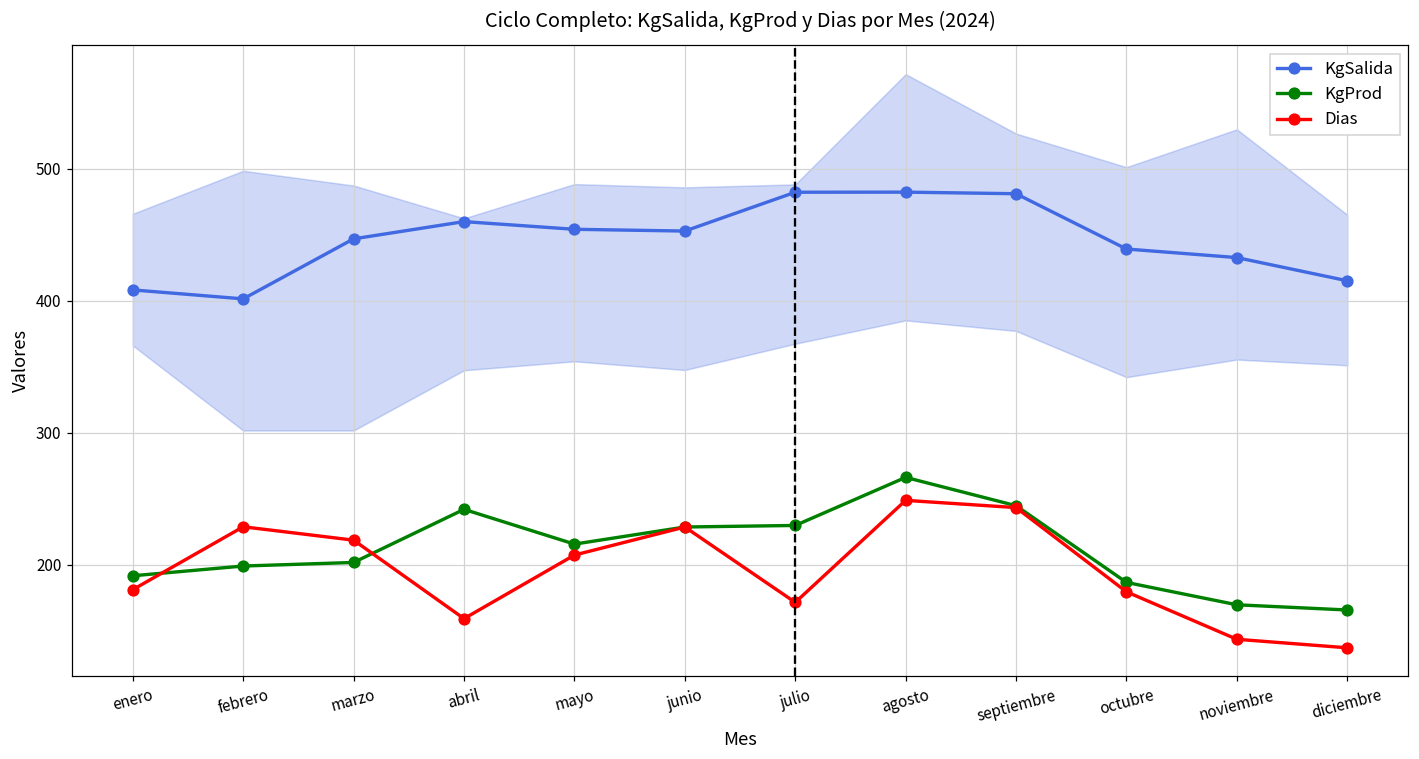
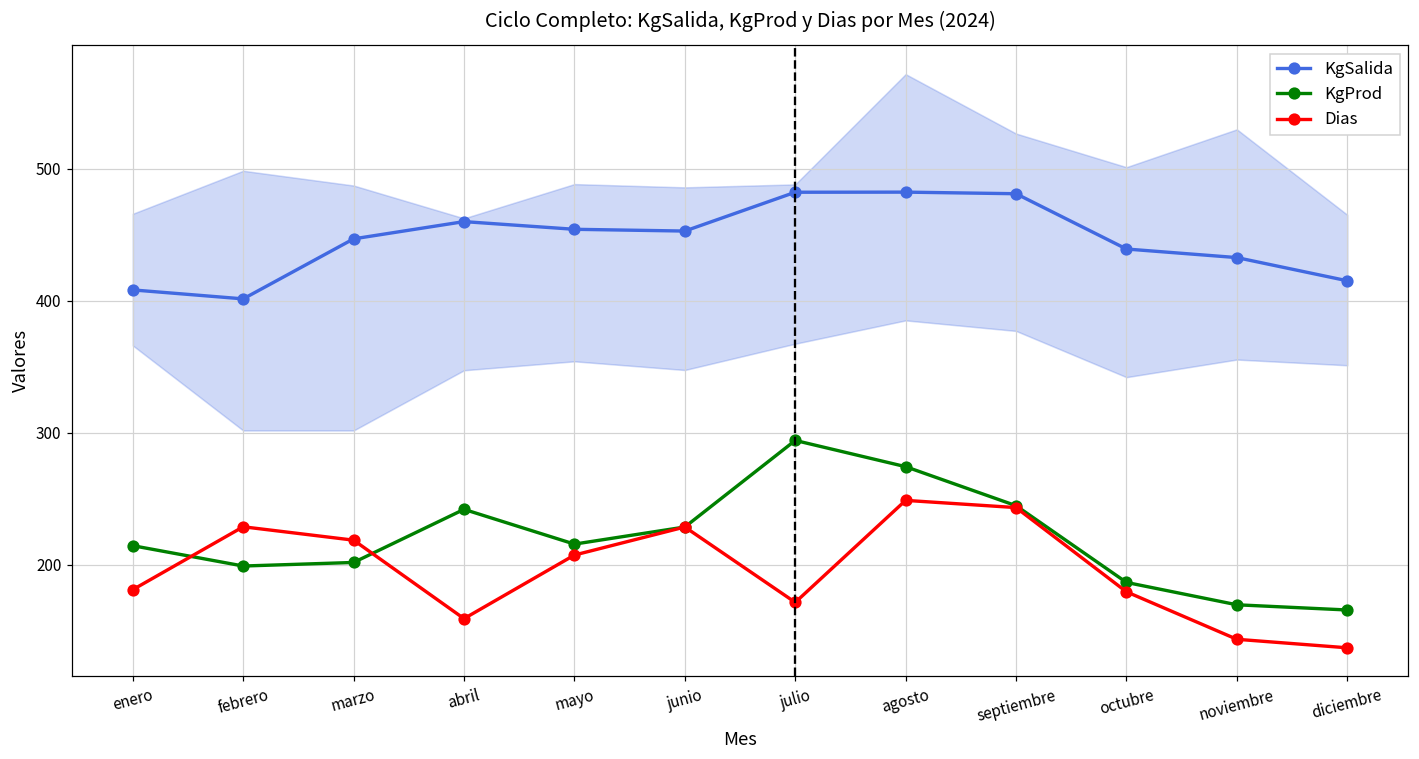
  {
    "KgProd": {
-     "enero": 192,
+     "enero": 214,
      "febrero": 199,
      "marzo": 202,
      "abril": 242,
      "mayo": 216,
-     "julio": 230,
-     "agosto": 266,
+     "julio": 294,
+     "agosto": 274,
      "octubre": 187,
      "noviembre": 170,
      "diciembre": 166
    },
    "Dias": {
      "enero": 181,
      "febrero": 229,
      "marzo": 219,
      "abril": 159,
      "mayo": 207,
      "julio": 171,
      "agosto": 249,
      "octubre": 179,
      "noviembre": 143,
      "diciembre": 137
    }
  }
